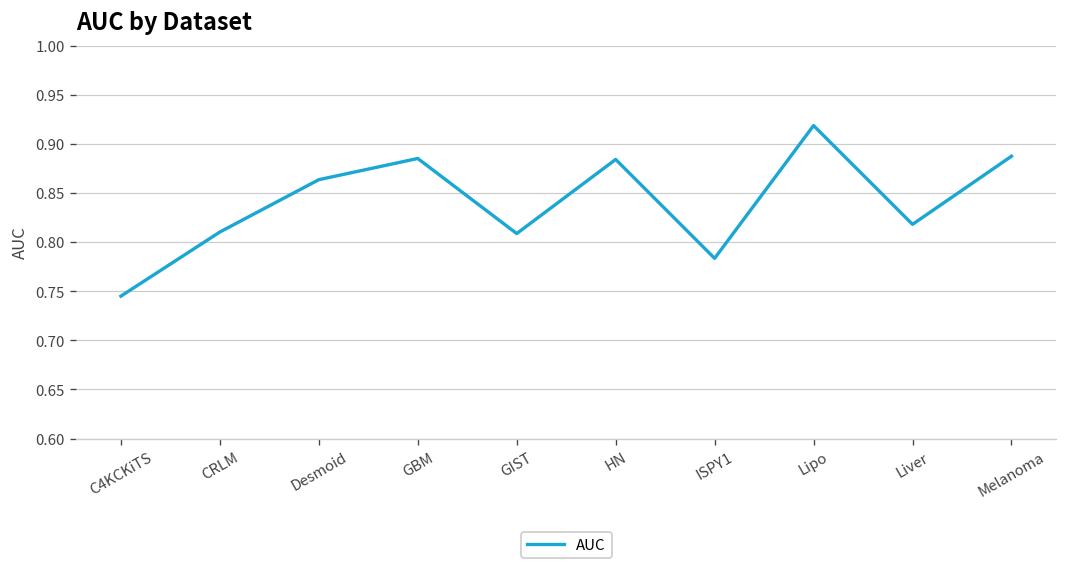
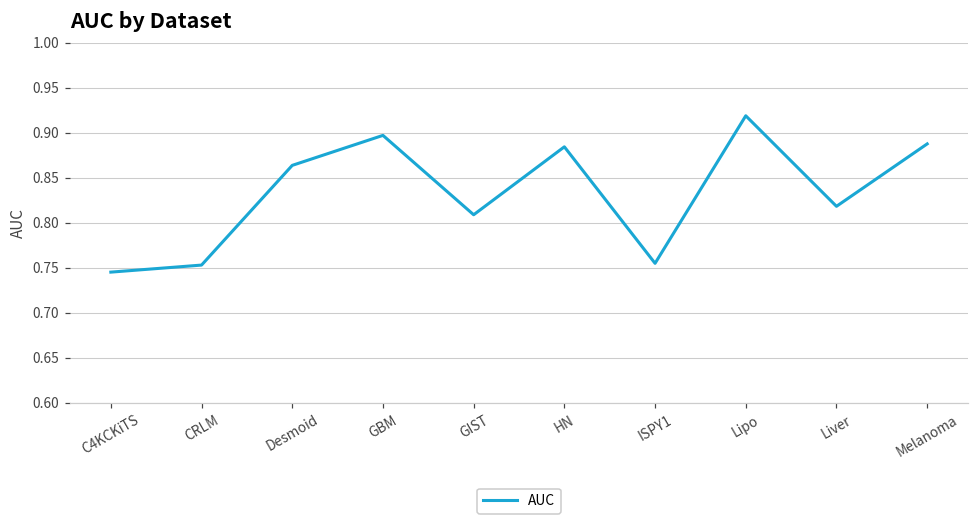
  {
    "C4KCKiTS": 0.75,
-   "CRLM": 0.81,
+   "CRLM": 0.75,
    "Desmoid": 0.86,
-   "GBM": 0.89,
+   "GBM": 0.90,
    "GIST": 0.81,
    "HN": 0.88,
-   "ISPY1": 0.78,
+   "ISPY1": 0.75,
    "Lipo": 0.92,
    "Liver": 0.82,
    "Melanoma": 0.89
  }
